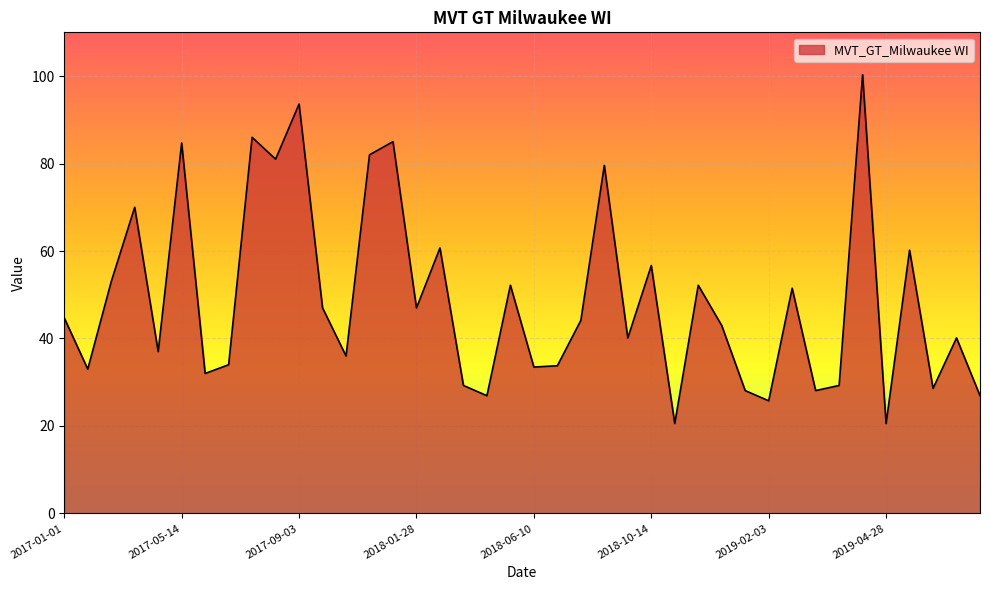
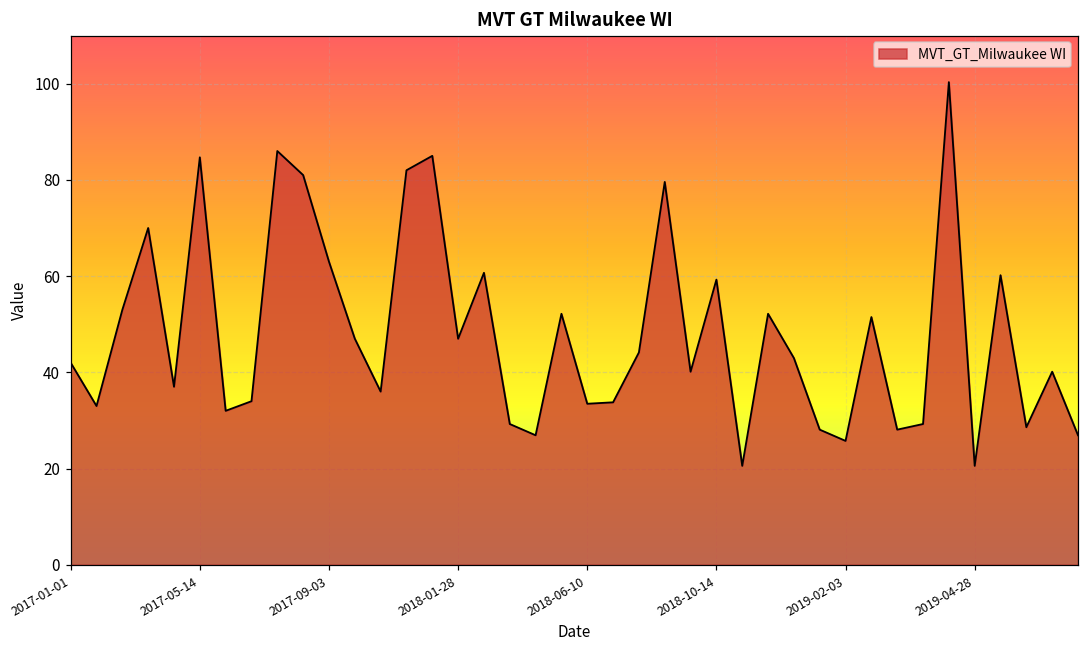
  {
-   "2017-01-01": 45,
+   "2017-01-01": 42,
    "2017-05-14": 85,
-   "2017-09-03": 94,
+   "2017-09-03": 63,
    "2018-01-28": 47,
    "2018-06-10": 33,
-   "2018-10-14": 57,
+   "2018-10-14": 59,
    "2019-02-03": 26,
    "2019-04-28": 21
  }
